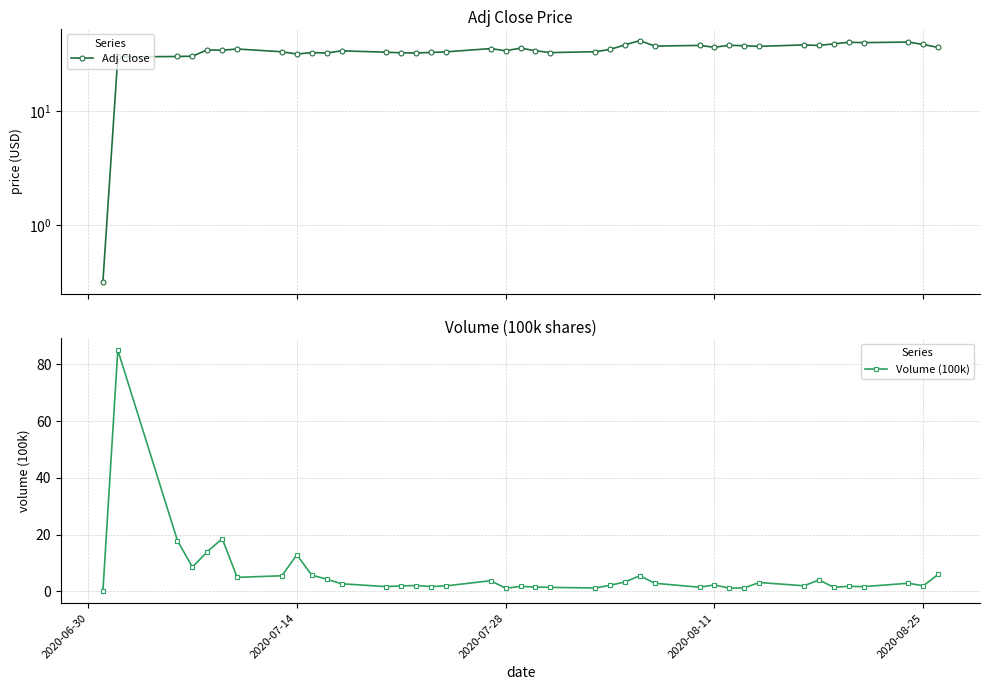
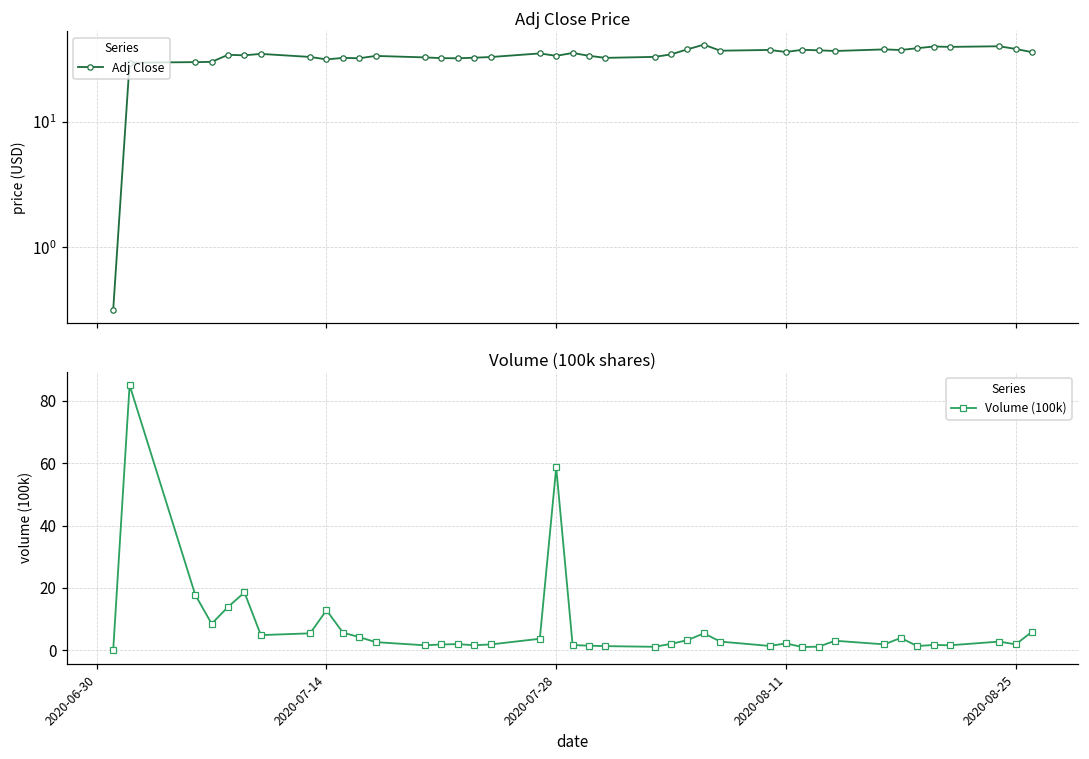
  {
    "Volume (100k shares)": {
      "2020-07-14": 13,
-     "2020-07-28": 1,
+     "2020-07-28": 59,
      "2020-08-11": 2,
      "2020-08-25": 2
    }
  }
